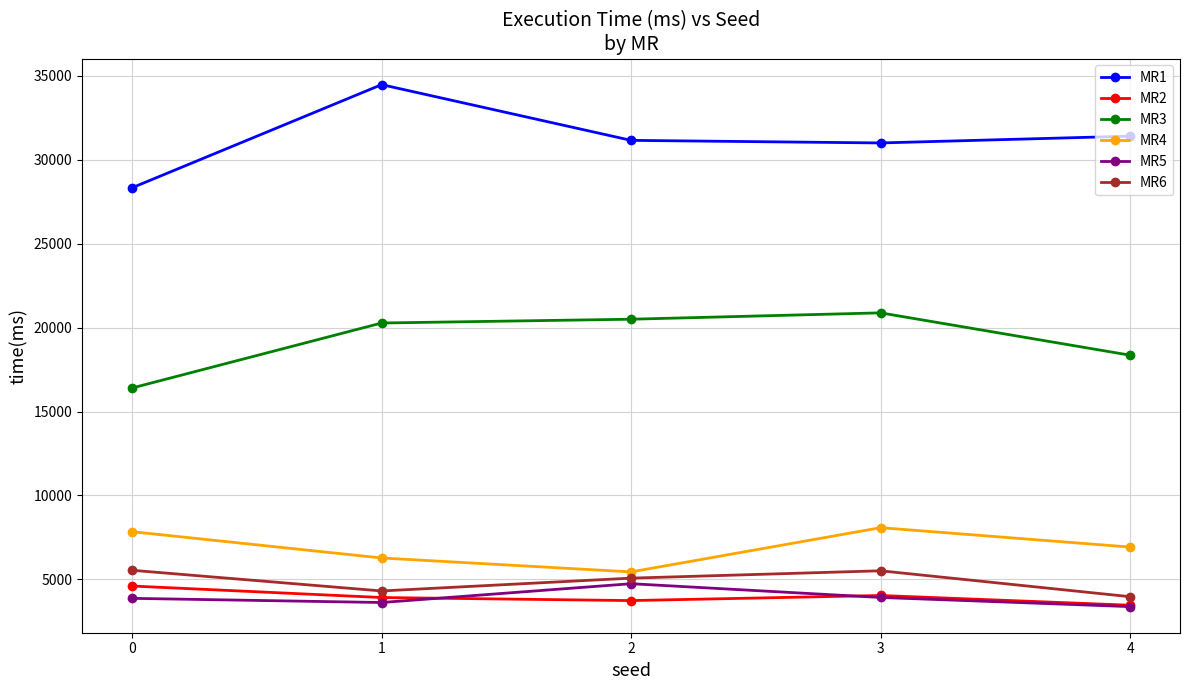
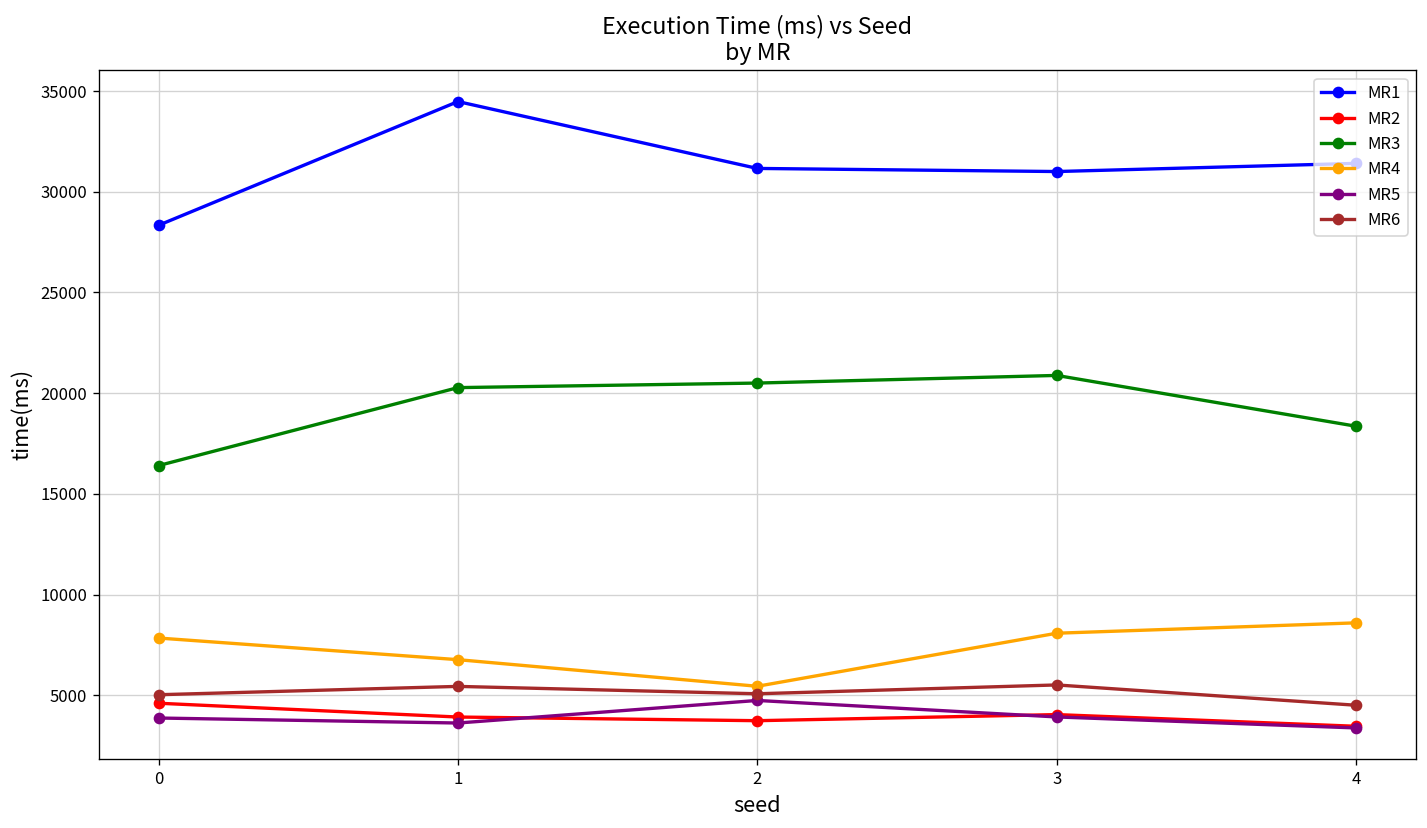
  {
    "MR1": {
      "0": 28300,
      "1": 34500,
      "2": 31200,
      "3": 31000
    },
    "MR2": {
      "0": 4600,
      "1": 3900,
      "2": 3700
    },
    "MR3": {
      "0": 16400,
      "1": 20300,
      "2": 20500,
      "3": 20900,
      "4": 18400
    },
    "MR4": {
      "0": 7800,
-     "1": 6300,
+     "1": 6800,
      "2": 5400,
      "3": 8100,
-     "4": 6900
+     "4": 8600
    },
    "MR5": {
      "0": 3900,
      "1": 3600,
      "2": 4700
    },
    "MR6": {
-     "0": 5500,
-     "1": 4300,
+     "0": 5000,
+     "1": 5400,
      "2": 5100,
      "3": 5500,
-     "4": 4000
+     "4": 4500
    }
  }
